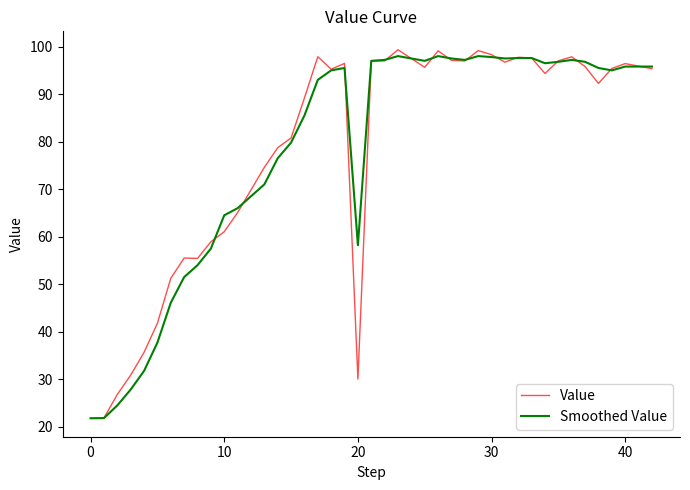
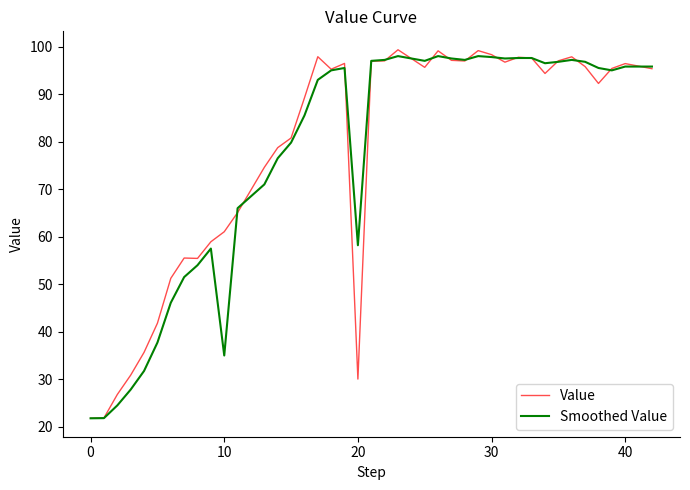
  {
    "Value": {
      "10": 61,
      "20": 30,
      "40": 96
    },
    "Smoothed Value": {
-     "10": 65,
+     "10": 35,
      "20": 58,
      "40": 96
    }
  }
